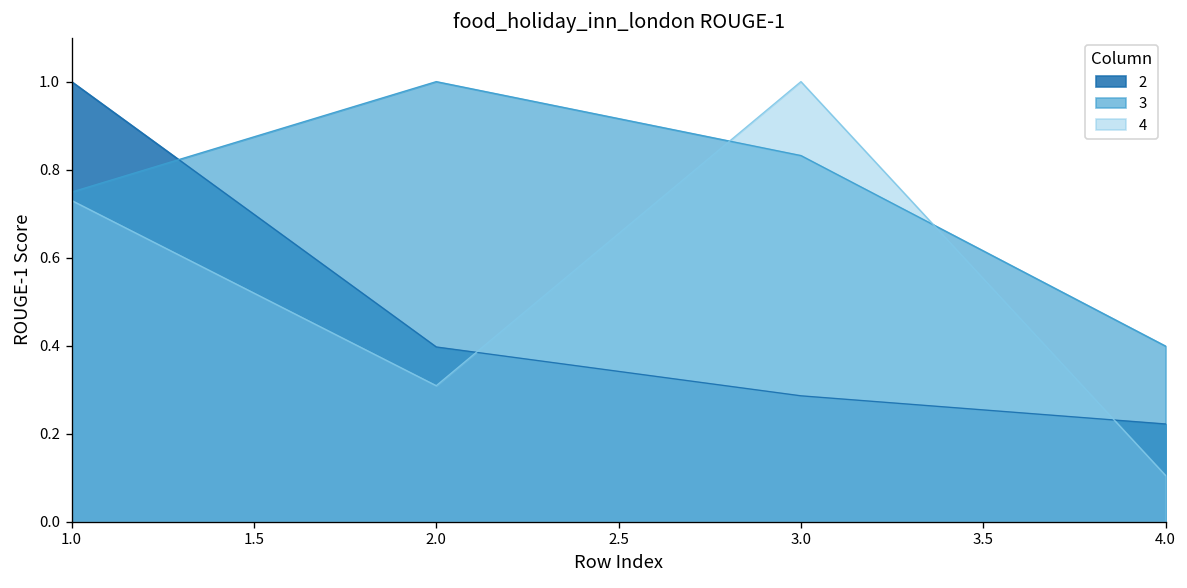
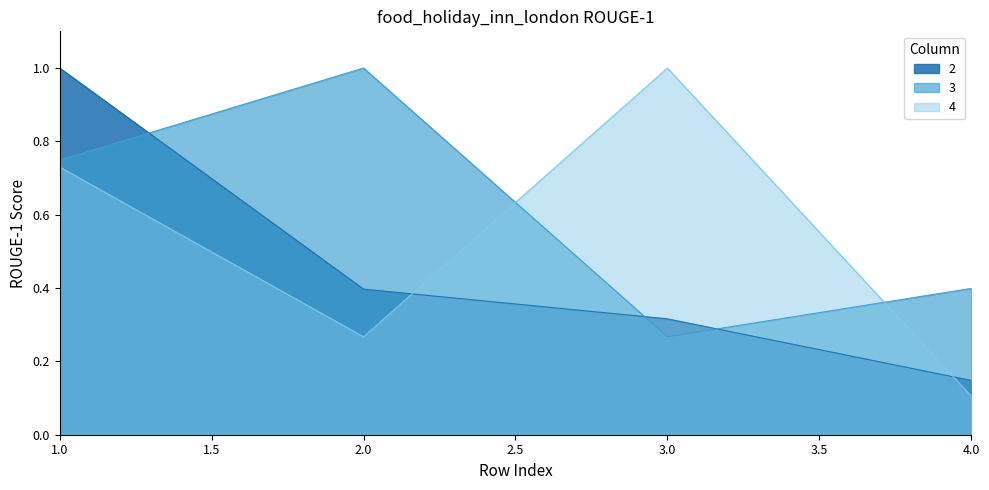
  {
    "2": {
      "1.0": 1.00,
      "2.0": 0.40,
-     "3.0": 0.29,
-     "4.0": 0.22
+     "3.0": 0.32,
+     "4.0": 0.15
    },
    "3": {
      "1.0": 0.75,
      "2.0": 1.00,
-     "3.0": 0.83,
+     "3.0": 0.27,
      "4.0": 0.40
    },
    "4": {
      "1.0": 0.73,
-     "2.0": 0.31,
+     "2.0": 0.27,
      "3.0": 1.00,
      "4.0": 0.11
    }
  }
